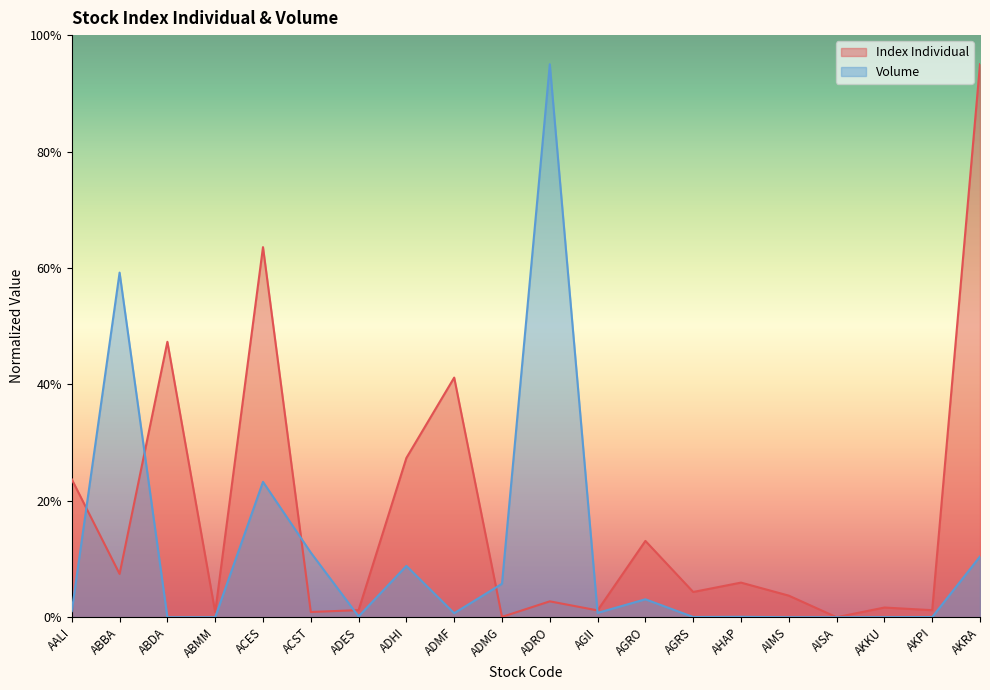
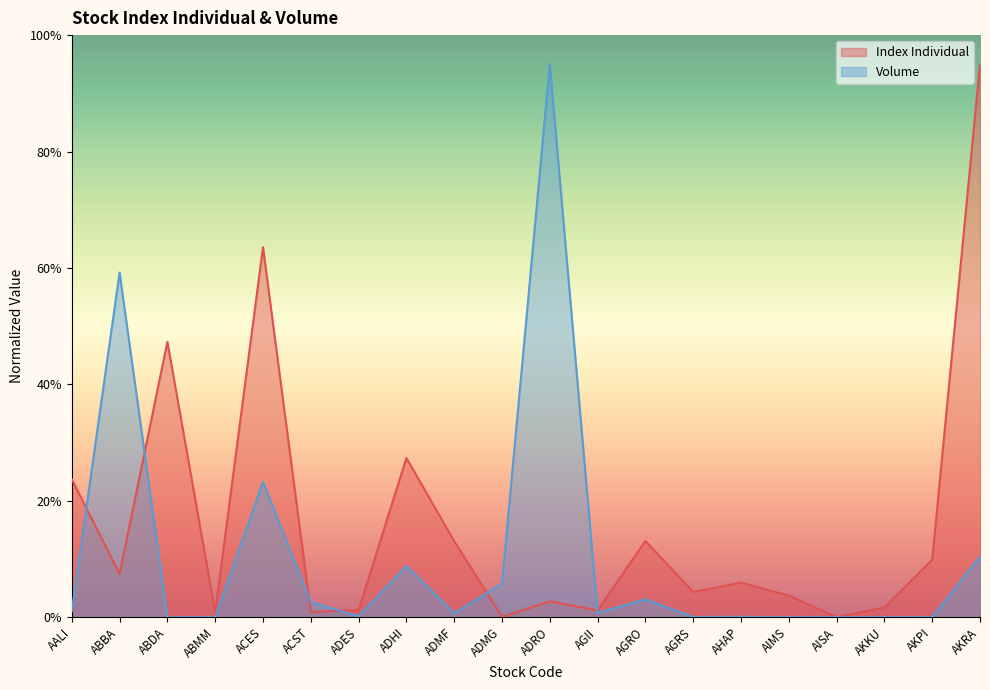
  {
    "Index Individual": {
      "AALI": "24%",
      "ABBA": "7%",
      "ABDA": "47%",
      "ABMM": "1%",
      "ACES": "64%",
      "ACST": "1%",
      "ADES": "1%",
      "ADHI": "27%",
-     "ADMF": "41%",
+     "ADMF": "13%",
      "ADMG": "0%",
      "ADRO": "3%",
      "AGRO": "13%",
      "AGRS": "4%",
      "AHAP": "6%",
      "AIMS": "4%",
      "AKKU": "2%",
-     "AKPI": "1%",
+     "AKPI": "10%",
      "AKRA": "95%"
    },
    "Volume": {
      "AALI": "1%",
      "ABBA": "59%",
      "ABDA": "0%",
      "ABMM": "0%",
      "ACES": "23%",
-     "ACST": "11%",
+     "ACST": "3%",
      "ADES": "0%",
      "ADHI": "9%",
      "ADMF": "1%",
      "ADMG": "6%",
      "ADRO": "95%",
      "AGRO": "3%",
      "AGRS": "0%",
      "AHAP": "0%",
      "AIMS": "0%",
      "AKKU": "0%",
      "AKPI": "0%",
      "AKRA": "10%"
    }
  }
